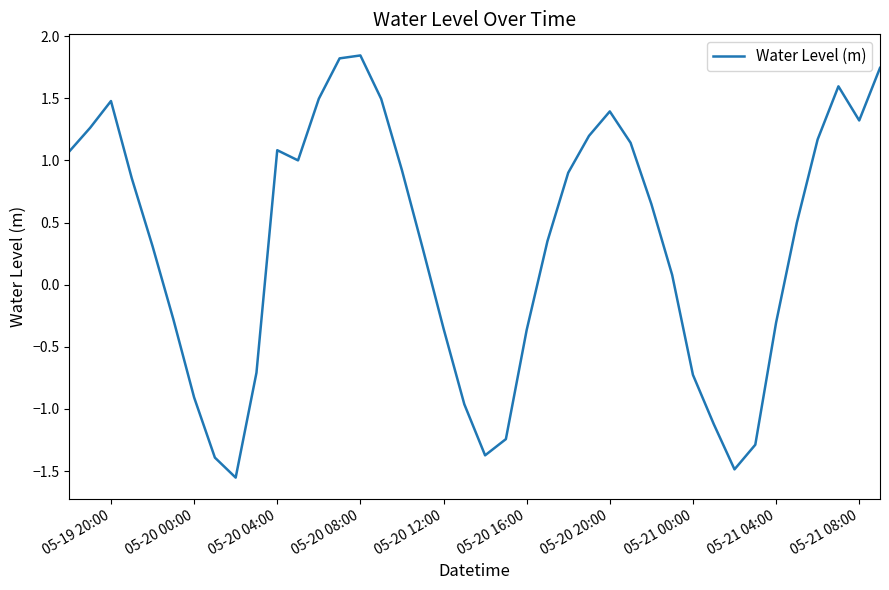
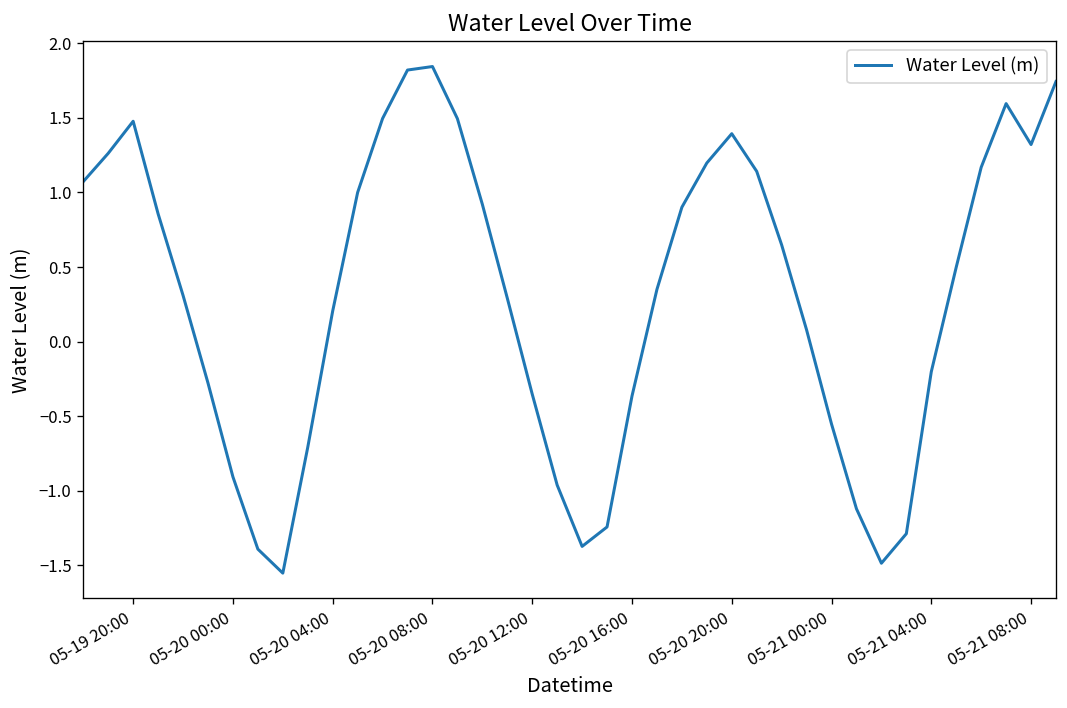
  {
    "05-19 20:00": 1.48,
    "05-20 00:00": -0.91,
-   "05-20 04:00": 1.08,
+   "05-20 04:00": 0.21,
    "05-20 08:00": 1.84,
    "05-20 12:00": -0.35,
    "05-20 16:00": -0.37,
    "05-20 20:00": 1.39,
-   "05-21 00:00": -0.73,
-   "05-21 04:00": -0.31,
+   "05-21 00:00": -0.55,
+   "05-21 04:00": -0.20,
    "05-21 08:00": 1.32
  }
